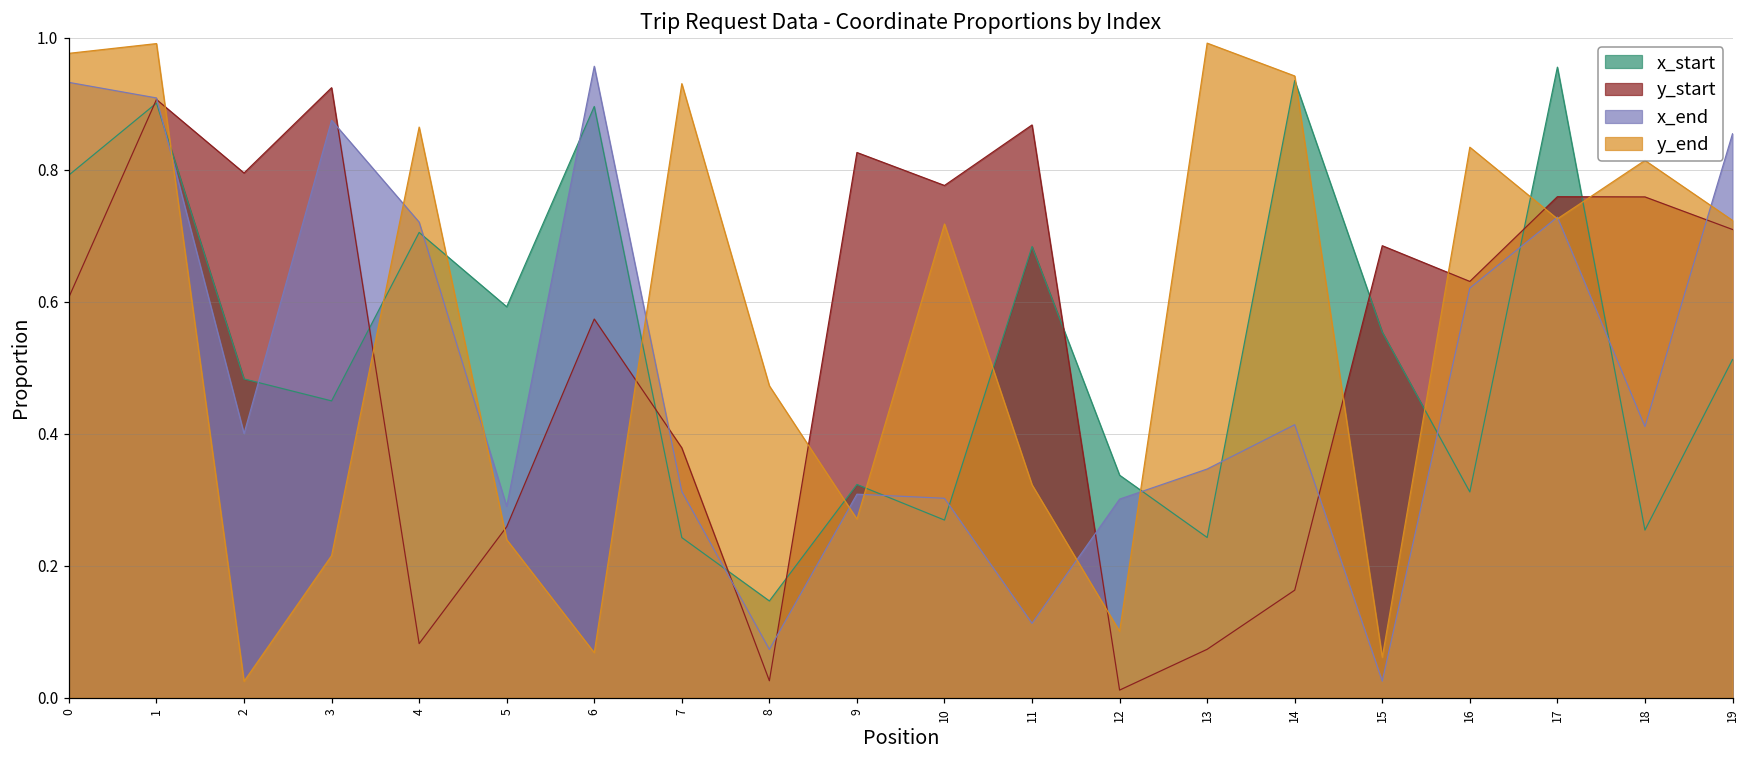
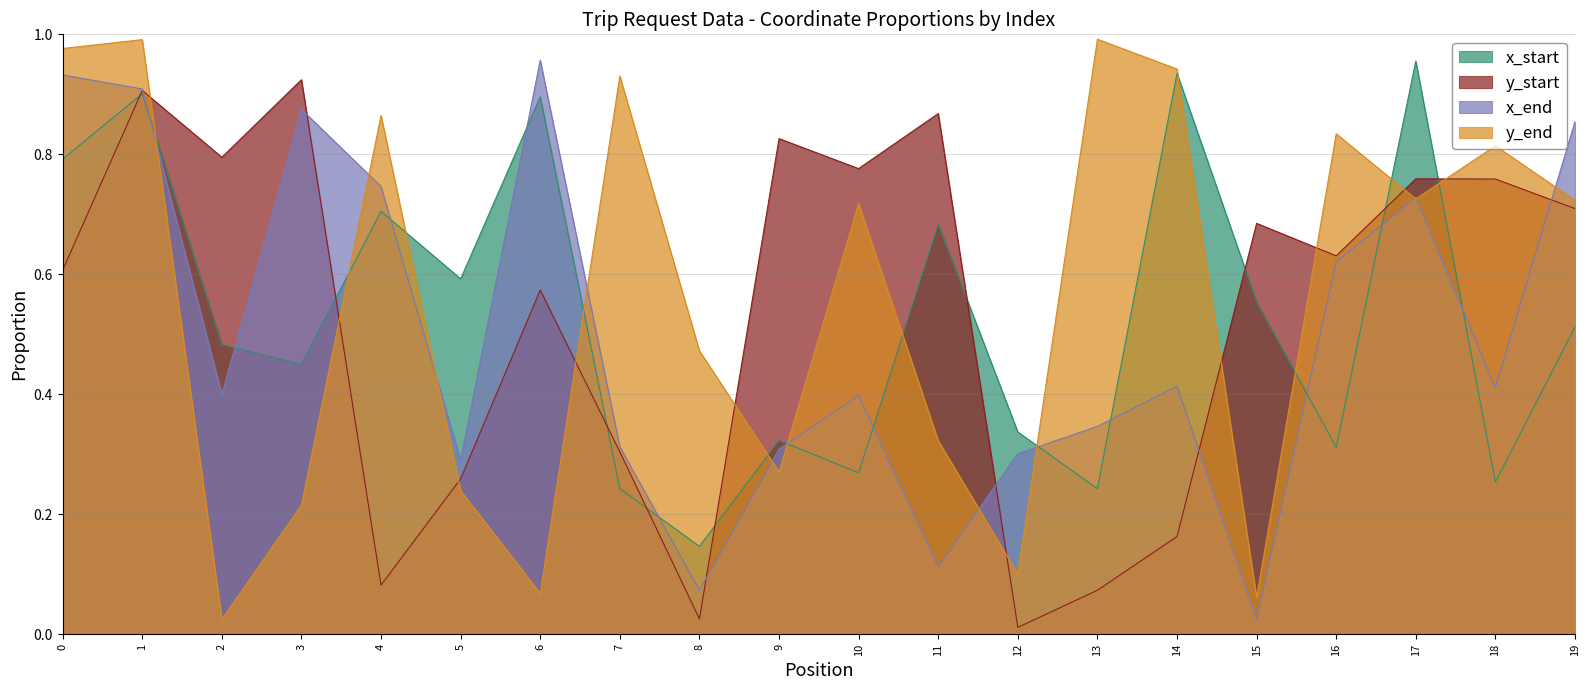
  {
    "x_start": {
      "0": 0.79,
      "1": 0.90,
      "2": 0.48,
      "3": 0.45,
      "4": 0.71,
      "5": 0.59,
      "6": 0.90,
      "7": 0.24,
      "8": 0.15,
      "9": 0.32,
      "10": 0.27,
      "11": 0.68,
      "12": 0.34,
      "13": 0.24,
      "14": 0.94,
      "15": 0.55,
      "16": 0.31,
      "17": 0.96,
      "18": 0.25,
      "19": 0.51
    },
    "y_start": {
      "0": 0.61,
      "2": 0.80,
      "3": 0.92,
      "4": 0.08,
      "5": 0.26,
      "6": 0.57,
-     "7": 0.38,
+     "7": 0.30,
      "8": 0.03,
      "9": 0.83,
      "10": 0.78,
      "11": 0.87,
      "12": 0.01,
      "13": 0.07,
      "14": 0.16,
      "15": 0.68,
      "16": 0.63,
      "17": 0.76,
      "18": 0.76,
      "19": 0.71
    },
    "x_end": {
      "0": 0.93,
      "2": 0.40,
      "3": 0.87,
-     "4": 0.72,
+     "4": 0.75,
      "5": 0.29,
      "6": 0.96,
      "7": 0.31,
      "8": 0.07,
      "9": 0.31,
-     "10": 0.30,
+     "10": 0.40,
      "11": 0.11,
      "12": 0.30,
      "13": 0.35,
      "14": 0.41,
      "15": 0.03,
      "16": 0.62,
      "18": 0.41,
      "19": 0.85
    },
    "y_end": {
      "0": 0.98,
      "1": 0.99,
      "2": 0.02,
      "3": 0.22,
      "4": 0.86,
      "5": 0.24,
      "6": 0.07,
      "7": 0.93,
      "8": 0.47,
      "9": 0.27,
      "10": 0.72,
      "11": 0.32,
      "12": 0.10,
      "13": 0.99,
      "14": 0.94,
      "15": 0.06,
      "16": 0.83,
      "19": 0.72
    }
  }
